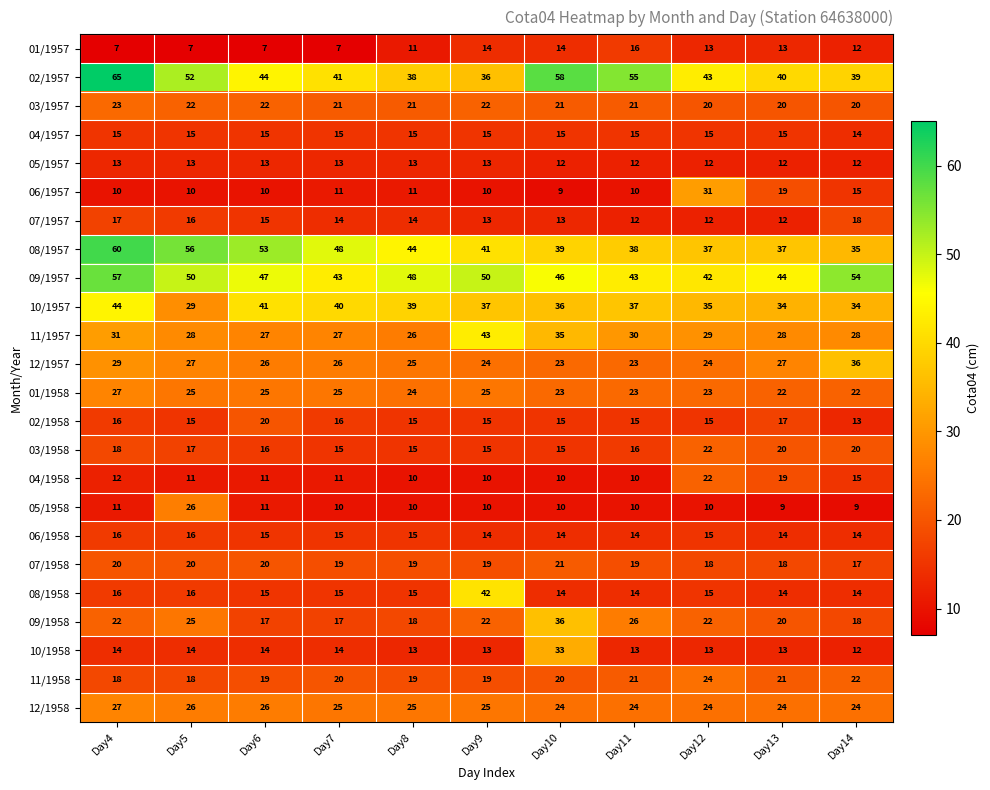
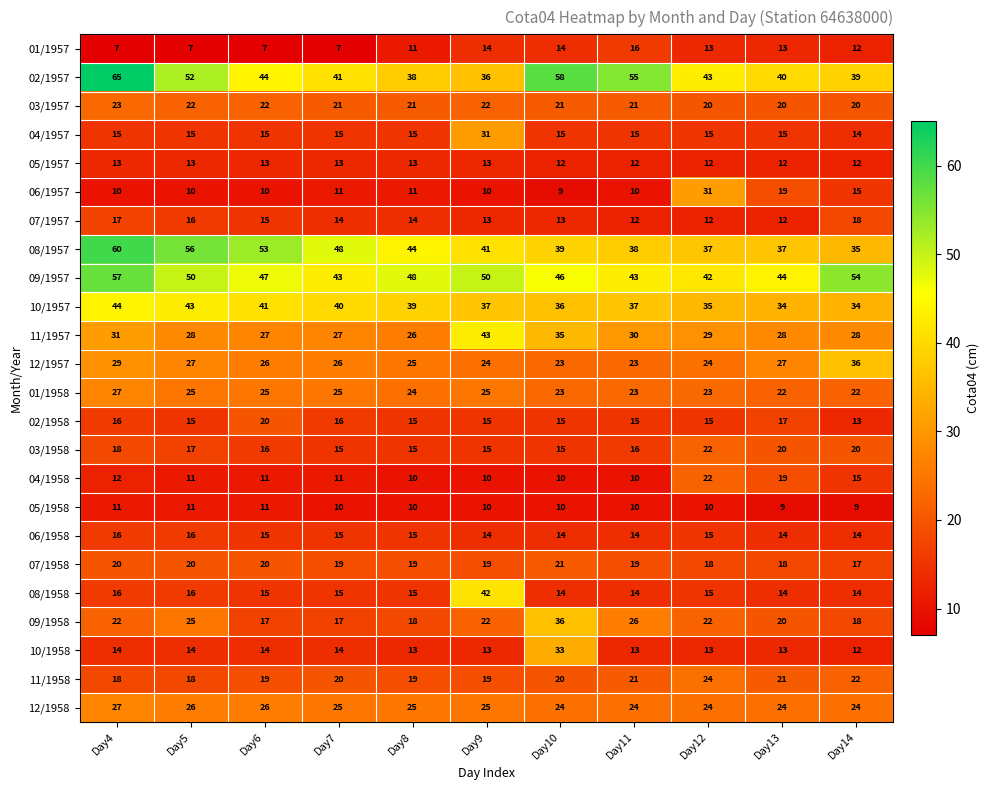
  {
    "04/1957": {
      "Day4": 15,
      "Day5": 15,
      "Day6": 15,
      "Day7": 15,
      "Day8": 15,
-     "Day9": 15,
+     "Day9": 31,
      "Day10": 15,
      "Day11": 15,
      "Day12": 15,
      "Day13": 15,
      "Day14": 14
    },
    "10/1957": {
      "Day4": 44,
-     "Day5": 29,
+     "Day5": 43,
      "Day6": 41,
      "Day7": 40,
      "Day8": 39,
      "Day9": 37,
      "Day10": 36,
      "Day11": 37,
      "Day12": 35,
      "Day13": 34,
      "Day14": 34
    },
    "05/1958": {
      "Day4": 11,
-     "Day5": 26,
+     "Day5": 11,
      "Day6": 11,
      "Day7": 10,
      "Day8": 10,
      "Day9": 10,
      "Day10": 10,
      "Day11": 10,
      "Day12": 10,
      "Day13": 9,
      "Day14": 9
    }
  }
